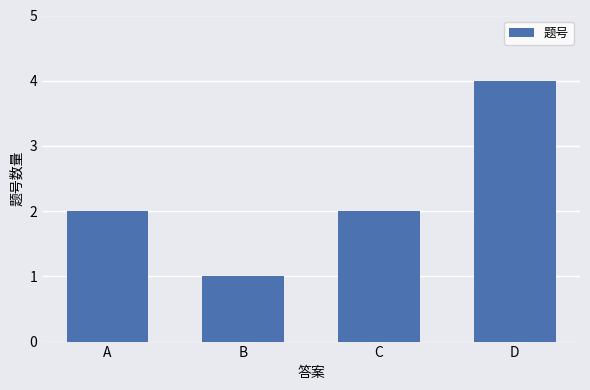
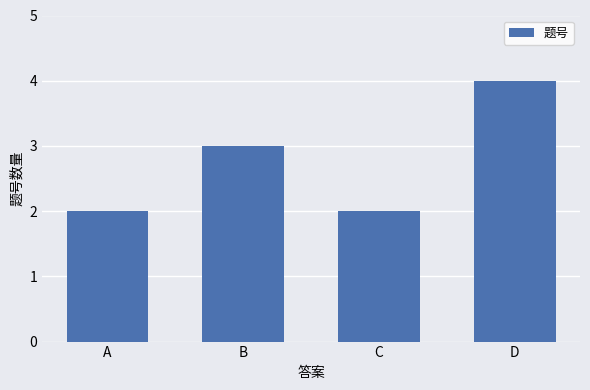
  {
    "A": 2,
-   "B": 1,
+   "B": 3,
    "C": 2,
    "D": 4
  }
